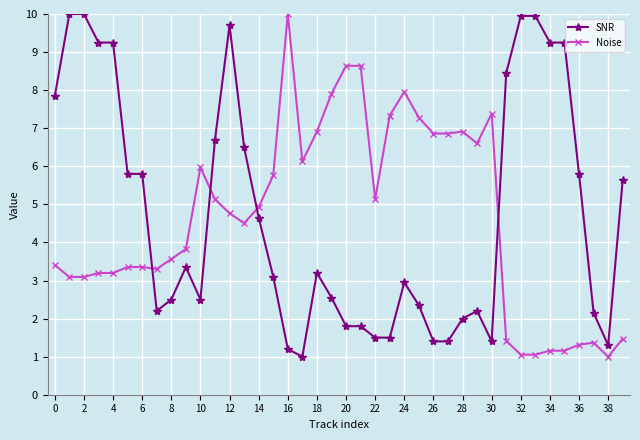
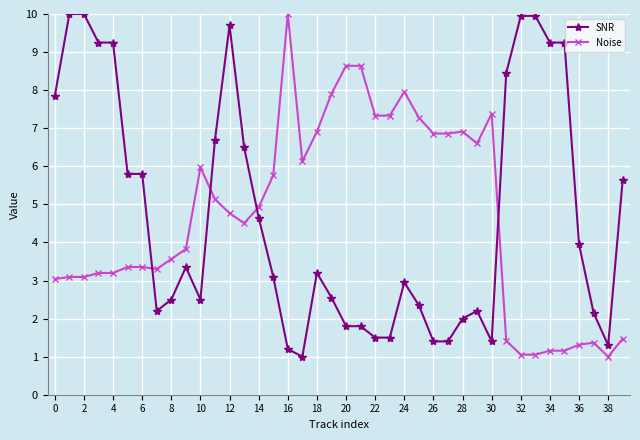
  {
    "SNR": {
      "0": 7.9,
      "2": 10.0,
      "4": 9.3,
      "6": 5.8,
      "8": 2.5,
      "10": 2.5,
      "12": 9.7,
      "14": 4.7,
      "16": 1.2,
      "18": 3.2,
      "20": 1.8,
      "22": 1.5,
      "24": 3.0,
      "26": 1.4,
      "28": 2.0,
      "30": 1.4,
      "32": 10.0,
      "34": 9.3,
-     "36": 5.8,
+     "36": 4.0,
      "38": 1.3
    },
    "Noise": {
-     "0": 3.4,
+     "0": 3.0,
      "2": 3.1,
      "4": 3.2,
      "6": 3.4,
      "8": 3.6,
      "10": 6.0,
      "12": 4.8,
      "14": 4.9,
      "16": 10.0,
      "18": 6.9,
      "20": 8.6,
-     "22": 5.1,
+     "22": 7.3,
      "24": 8.0,
      "26": 6.9,
      "28": 6.9,
      "30": 7.4,
      "32": 1.1,
      "34": 1.2,
      "36": 1.3,
      "38": 1.0
    }
  }
